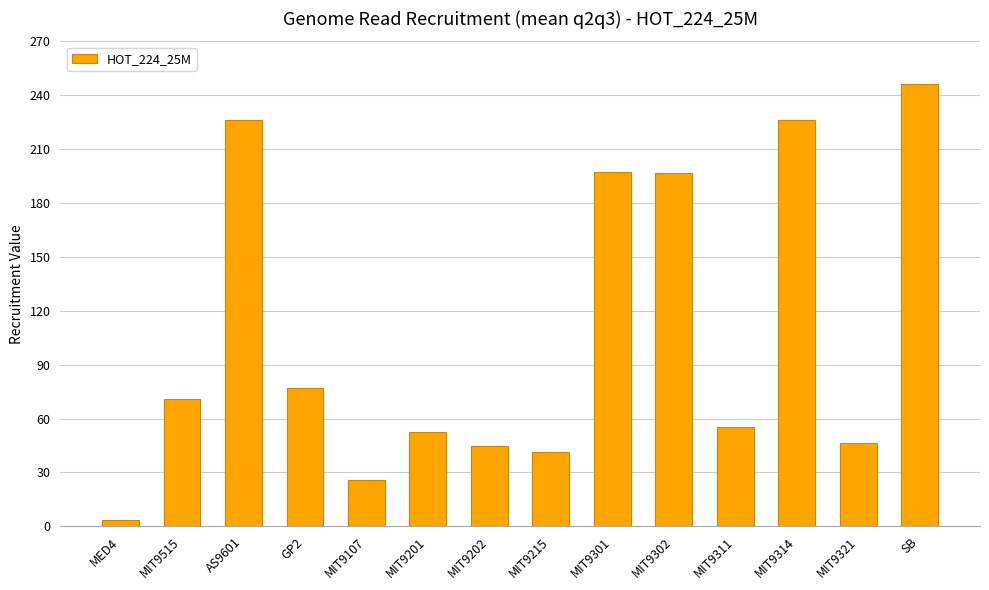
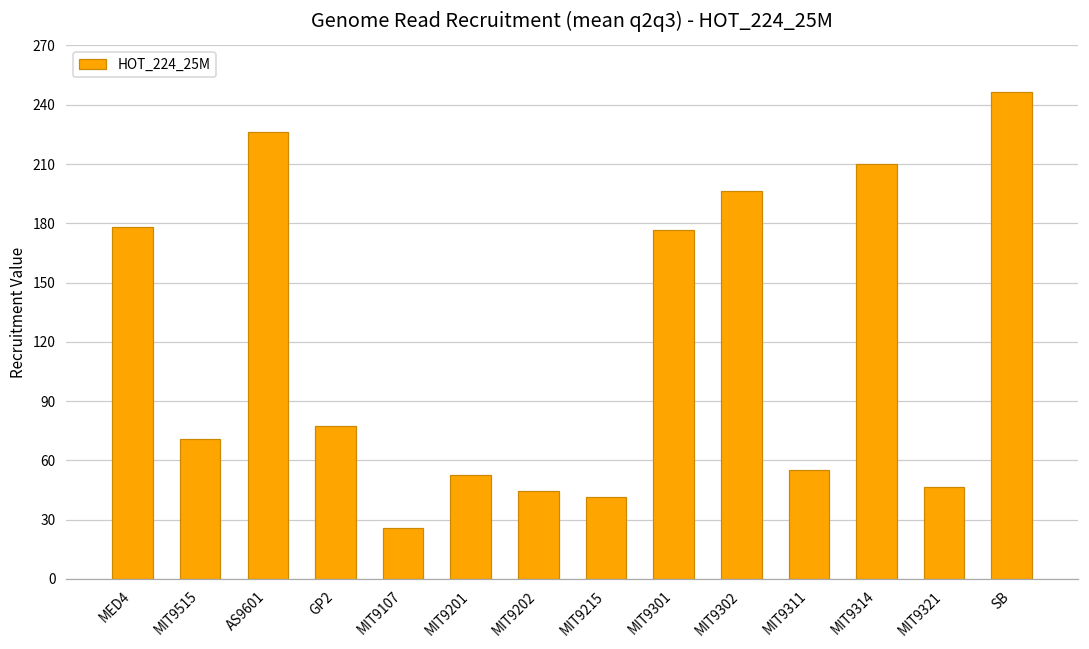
  {
-   "MED4": 4,
+   "MED4": 178,
    "MIT9515": 71,
    "AS9601": 226,
    "GP2": 77,
    "MIT9107": 26,
    "MIT9201": 53,
    "MIT9202": 45,
    "MIT9215": 42,
-   "MIT9301": 197,
+   "MIT9301": 177,
    "MIT9302": 196,
    "MIT9311": 55,
-   "MIT9314": 226,
+   "MIT9314": 210,
    "MIT9321": 47,
    "SB": 246
  }
